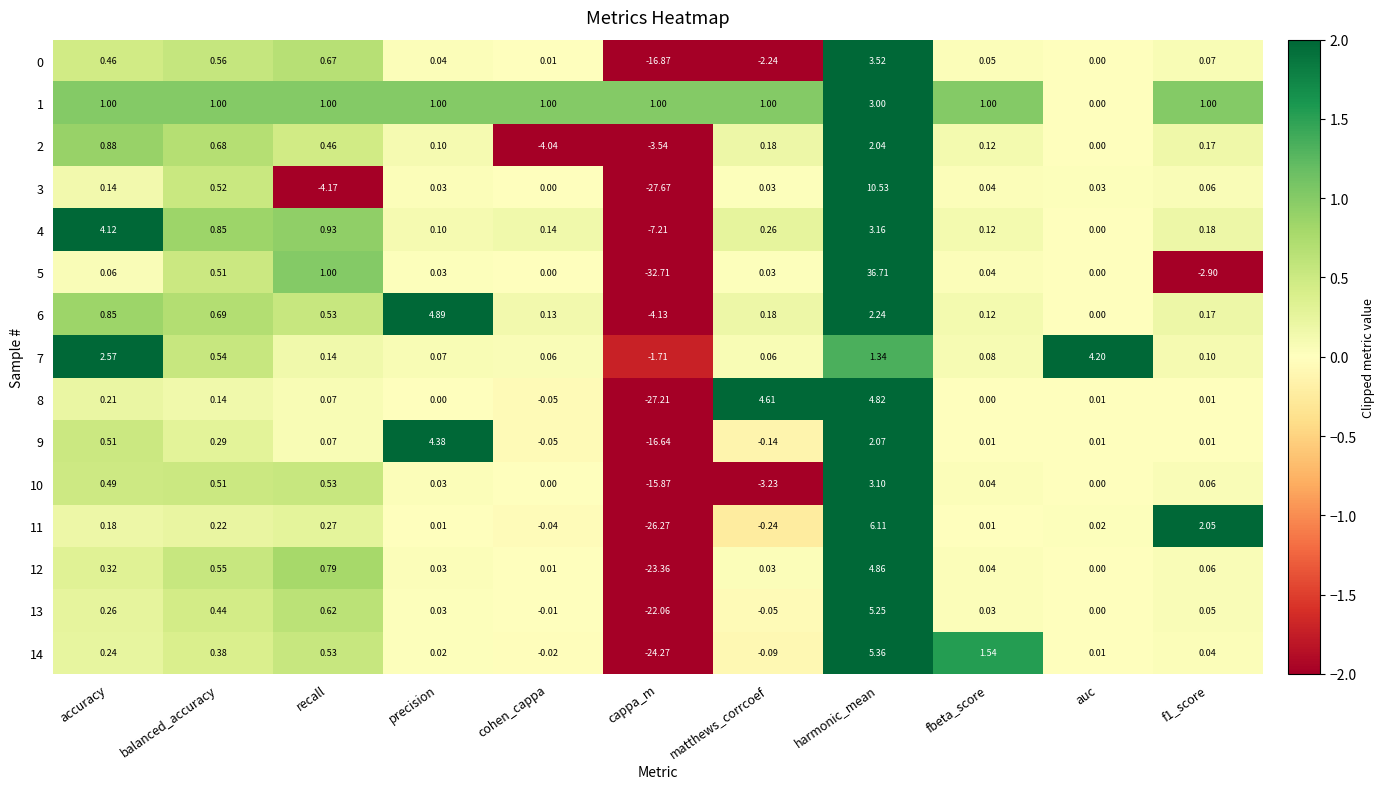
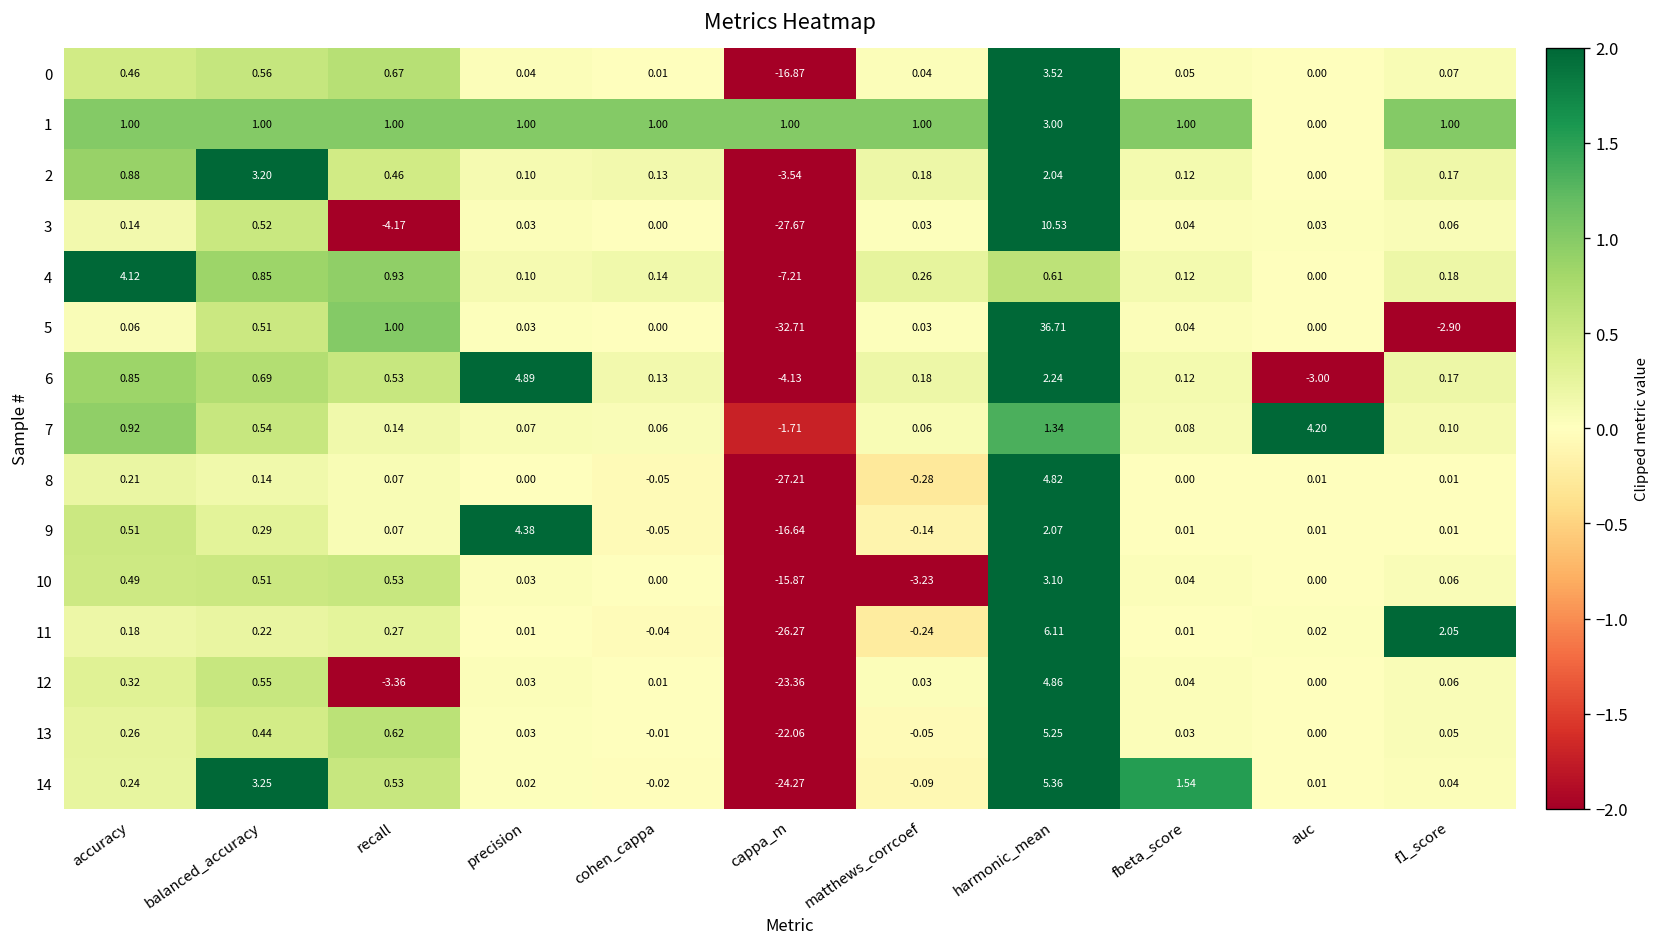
  {
    "0": {
      "accuracy": 0.46,
      "balanced_accuracy": 0.56,
      "recall": 0.67,
      "precision": 0.04,
      "cohen_cappa": 0.01,
      "cappa_m": -16.87,
-     "matthews_corrcoef": -2.24,
+     "matthews_corrcoef": 0.04,
      "harmonic_mean": 3.52,
      "fbeta_score": 0.05,
      "auc": 0.00,
      "f1_score": 0.07
    },
    "1": {
      "accuracy": 1.00,
      "balanced_accuracy": 1.00,
      "recall": 1.00,
      "precision": 1.00,
      "cohen_cappa": 1.00,
      "cappa_m": 1.00,
      "matthews_corrcoef": 1.00,
      "harmonic_mean": 3.00,
      "fbeta_score": 1.00,
      "auc": 0.00,
      "f1_score": 1.00
    },
    "2": {
      "accuracy": 0.88,
-     "balanced_accuracy": 0.68,
+     "balanced_accuracy": 3.20,
      "recall": 0.46,
      "precision": 0.10,
-     "cohen_cappa": -4.04,
+     "cohen_cappa": 0.13,
      "cappa_m": -3.54,
      "matthews_corrcoef": 0.18,
      "harmonic_mean": 2.04,
      "fbeta_score": 0.12,
      "auc": 0.00,
      "f1_score": 0.17
    },
    "3": {
      "accuracy": 0.14,
      "balanced_accuracy": 0.52,
      "recall": -4.17,
      "precision": 0.03,
      "cohen_cappa": 0.00,
      "cappa_m": -27.67,
      "matthews_corrcoef": 0.03,
      "harmonic_mean": 10.53,
      "fbeta_score": 0.04,
      "auc": 0.03,
      "f1_score": 0.06
    },
    "4": {
      "accuracy": 4.12,
      "balanced_accuracy": 0.85,
      "recall": 0.93,
      "precision": 0.10,
      "cohen_cappa": 0.14,
      "cappa_m": -7.21,
      "matthews_corrcoef": 0.26,
-     "harmonic_mean": 3.16,
+     "harmonic_mean": 0.61,
      "fbeta_score": 0.12,
      "auc": 0.00,
      "f1_score": 0.18
    },
    "5": {
      "accuracy": 0.06,
      "balanced_accuracy": 0.51,
      "recall": 1.00,
      "precision": 0.03,
      "cohen_cappa": 0.00,
      "cappa_m": -32.71,
      "matthews_corrcoef": 0.03,
      "harmonic_mean": 36.71,
      "fbeta_score": 0.04,
      "auc": 0.00,
      "f1_score": -2.90
    },
    "6": {
      "accuracy": 0.85,
      "balanced_accuracy": 0.69,
      "recall": 0.53,
      "precision": 4.89,
      "cohen_cappa": 0.13,
      "cappa_m": -4.13,
      "matthews_corrcoef": 0.18,
      "harmonic_mean": 2.24,
      "fbeta_score": 0.12,
-     "auc": 0.00,
+     "auc": -3.00,
      "f1_score": 0.17
    },
    "7": {
-     "accuracy": 2.57,
+     "accuracy": 0.92,
      "balanced_accuracy": 0.54,
      "recall": 0.14,
      "precision": 0.07,
      "cohen_cappa": 0.06,
      "cappa_m": -1.71,
      "matthews_corrcoef": 0.06,
      "harmonic_mean": 1.34,
      "fbeta_score": 0.08,
      "auc": 4.20,
      "f1_score": 0.10
    },
    "8": {
      "accuracy": 0.21,
      "balanced_accuracy": 0.14,
      "recall": 0.07,
      "precision": 0.00,
      "cohen_cappa": -0.05,
      "cappa_m": -27.21,
-     "matthews_corrcoef": 4.61,
+     "matthews_corrcoef": -0.28,
      "harmonic_mean": 4.82,
      "fbeta_score": 0.00,
      "auc": 0.01,
      "f1_score": 0.01
    },
    "9": {
      "accuracy": 0.51,
      "balanced_accuracy": 0.29,
      "recall": 0.07,
      "precision": 4.38,
      "cohen_cappa": -0.05,
      "cappa_m": -16.64,
      "matthews_corrcoef": -0.14,
      "harmonic_mean": 2.07,
      "fbeta_score": 0.01,
      "auc": 0.01,
      "f1_score": 0.01
    },
    "10": {
      "accuracy": 0.49,
      "balanced_accuracy": 0.51,
      "recall": 0.53,
      "precision": 0.03,
      "cohen_cappa": 0.00,
      "cappa_m": -15.87,
      "matthews_corrcoef": -3.23,
      "harmonic_mean": 3.10,
      "fbeta_score": 0.04,
      "auc": 0.00,
      "f1_score": 0.06
    },
    "11": {
      "accuracy": 0.18,
      "balanced_accuracy": 0.22,
      "recall": 0.27,
      "precision": 0.01,
      "cohen_cappa": -0.04,
      "cappa_m": -26.27,
      "matthews_corrcoef": -0.24,
      "harmonic_mean": 6.11,
      "fbeta_score": 0.01,
      "auc": 0.02,
      "f1_score": 2.05
    },
    "12": {
      "accuracy": 0.32,
      "balanced_accuracy": 0.55,
-     "recall": 0.79,
+     "recall": -3.36,
      "precision": 0.03,
      "cohen_cappa": 0.01,
      "cappa_m": -23.36,
      "matthews_corrcoef": 0.03,
      "harmonic_mean": 4.86,
      "fbeta_score": 0.04,
      "auc": 0.00,
      "f1_score": 0.06
    },
    "13": {
      "accuracy": 0.26,
      "balanced_accuracy": 0.44,
      "recall": 0.62,
      "precision": 0.03,
      "cohen_cappa": -0.01,
      "cappa_m": -22.06,
      "matthews_corrcoef": -0.05,
      "harmonic_mean": 5.25,
      "fbeta_score": 0.03,
      "auc": 0.00,
      "f1_score": 0.05
    },
    "14": {
      "accuracy": 0.24,
-     "balanced_accuracy": 0.38,
+     "balanced_accuracy": 3.25,
      "recall": 0.53,
      "precision": 0.02,
      "cohen_cappa": -0.02,
      "cappa_m": -24.27,
      "matthews_corrcoef": -0.09,
      "harmonic_mean": 5.36,
      "fbeta_score": 1.54,
      "auc": 0.01,
      "f1_score": 0.04
    }
  }
